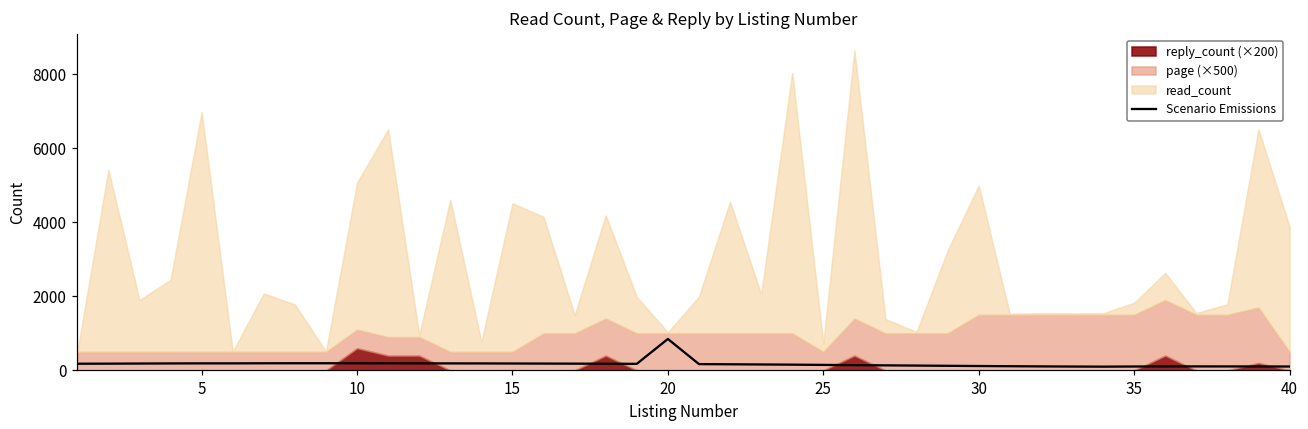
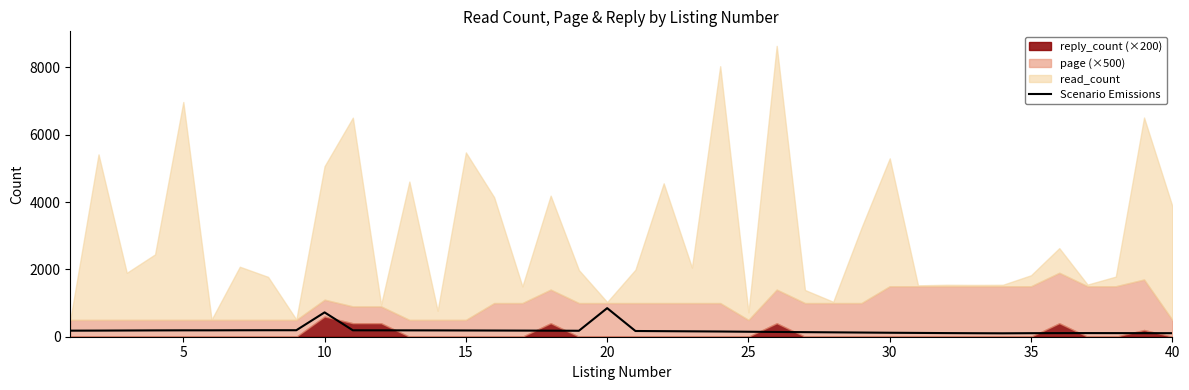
  {
    "Scenario Emissions": {
      "5": 200,
-     "10": 200,
+     "10": 700,
      "15": 200,
      "20": 800,
      "25": 100,
      "30": 100,
      "35": 100,
      "40": 100
    },
    "reply_count (×200)": {
      "5": 0,
      "10": 600,
      "15": 0,
      "20": 0,
      "25": 0,
      "30": 0,
      "35": 0,
      "40": 0
    },
    "page (×500)": {
      "5": 500,
      "10": 500,
      "15": 500,
      "25": 500,
      "30": 1500,
      "35": 1500,
      "40": 500
    },
    "read_count": {
      "5": 6500,
      "10": 4000,
-     "15": 4000,
+     "15": 5000,
      "25": 200,
-     "30": 3500,
+     "30": 3800,
      "35": 300,
      "40": 3400
    }
  }
